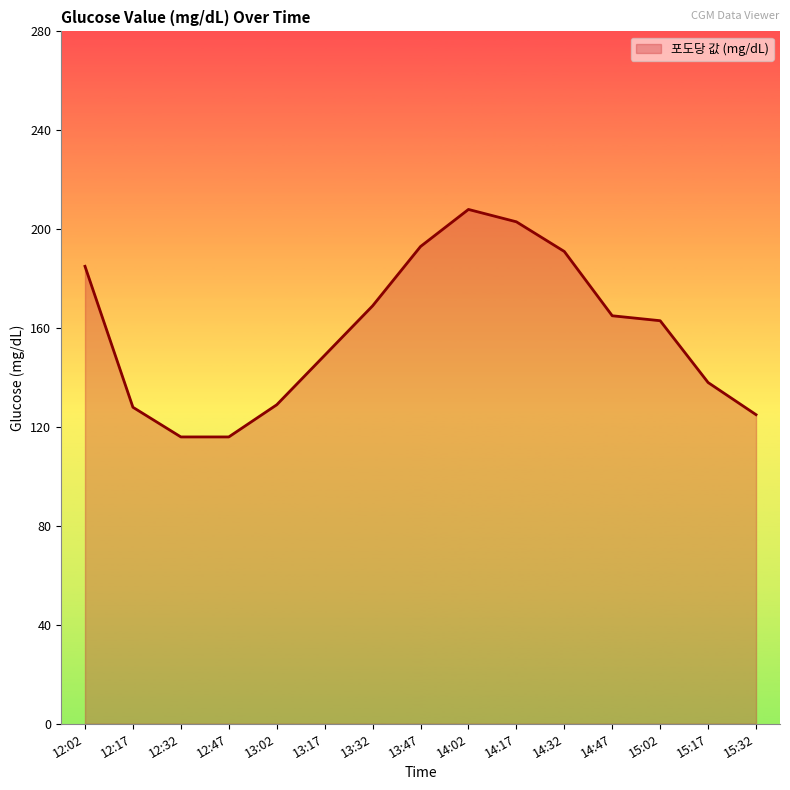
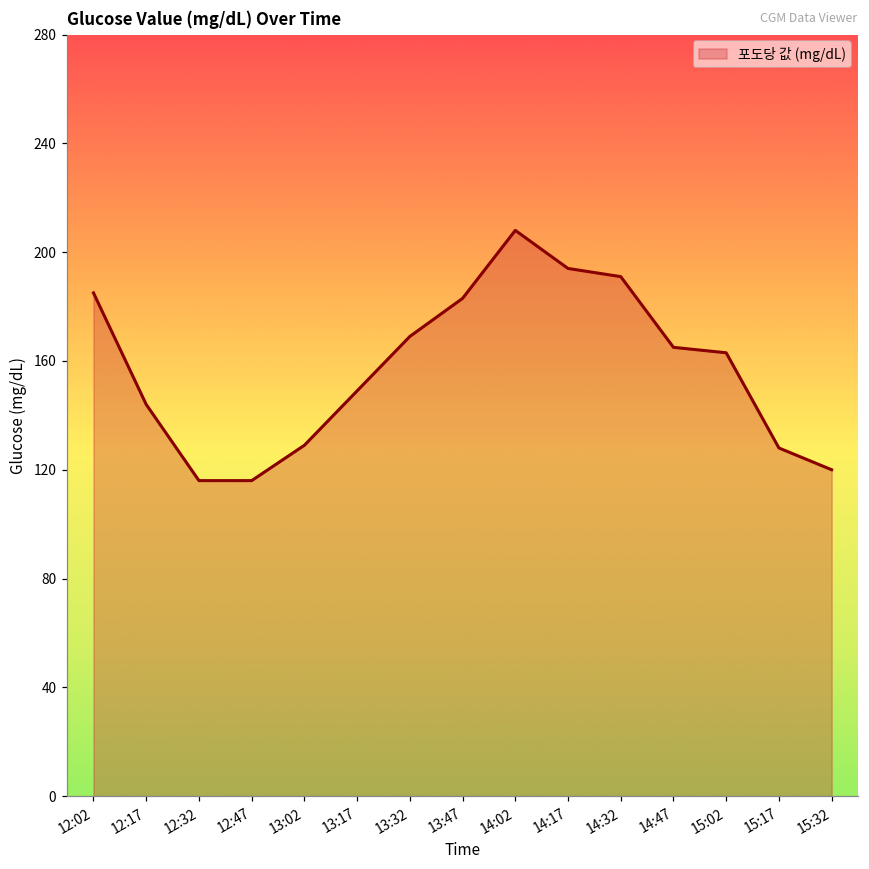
  {
    "12:02": 185,
-   "12:17": 128,
+   "12:17": 144,
    "12:32": 116,
    "12:47": 116,
    "13:02": 129,
    "13:17": 149,
    "13:32": 169,
-   "13:47": 193,
+   "13:47": 183,
    "14:02": 208,
-   "14:17": 203,
+   "14:17": 194,
    "14:32": 191,
    "14:47": 165,
    "15:02": 163,
-   "15:17": 138,
-   "15:32": 125
+   "15:17": 128,
+   "15:32": 120
  }
